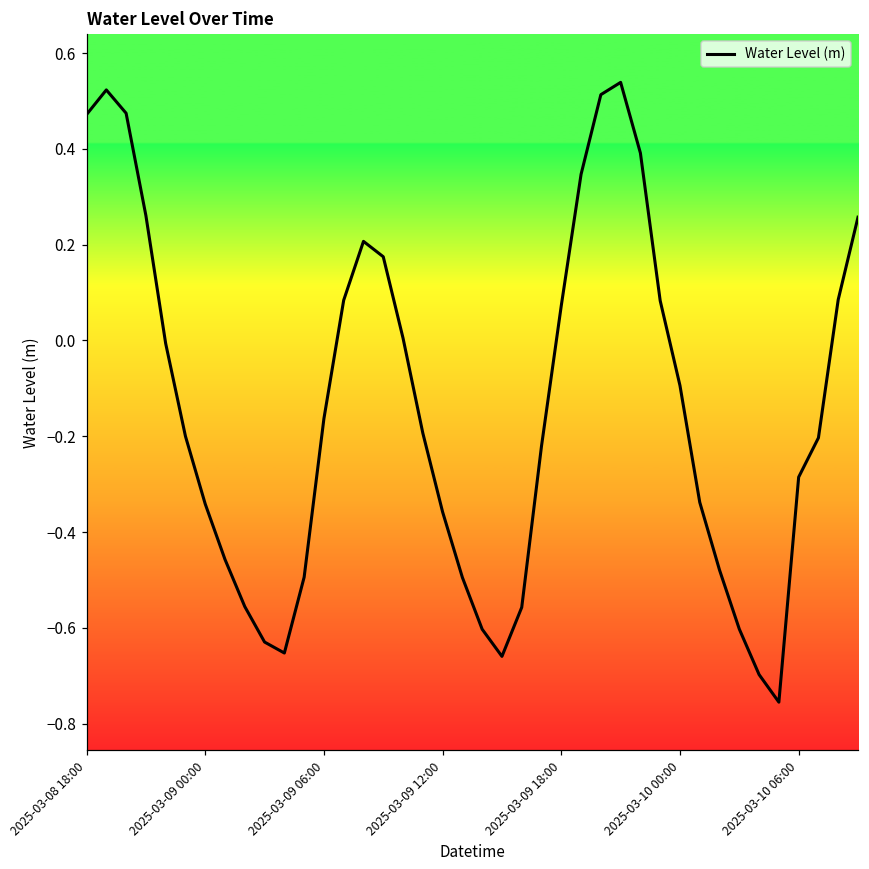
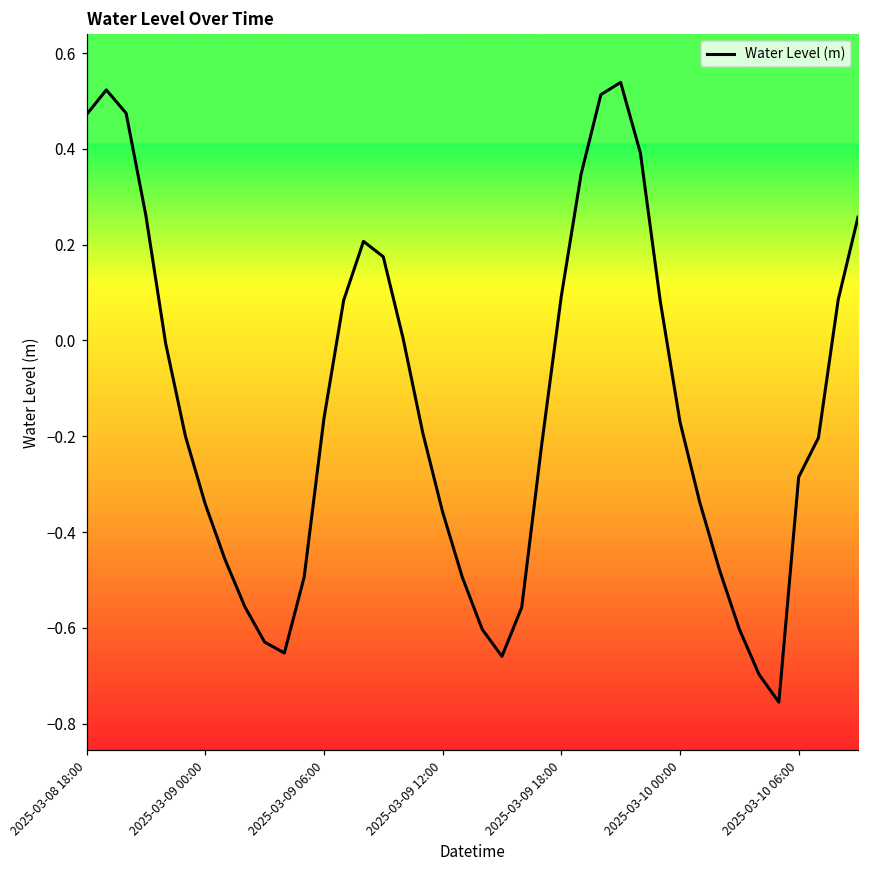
  {
    "2025-03-08 18:00": 0.47,
    "2025-03-09 00:00": -0.34,
    "2025-03-09 06:00": -0.16,
    "2025-03-09 12:00": -0.36,
-   "2025-03-09 18:00": 0.07,
-   "2025-03-10 00:00": -0.09,
+   "2025-03-09 18:00": 0.09,
+   "2025-03-10 00:00": -0.17,
    "2025-03-10 06:00": -0.29
  }
